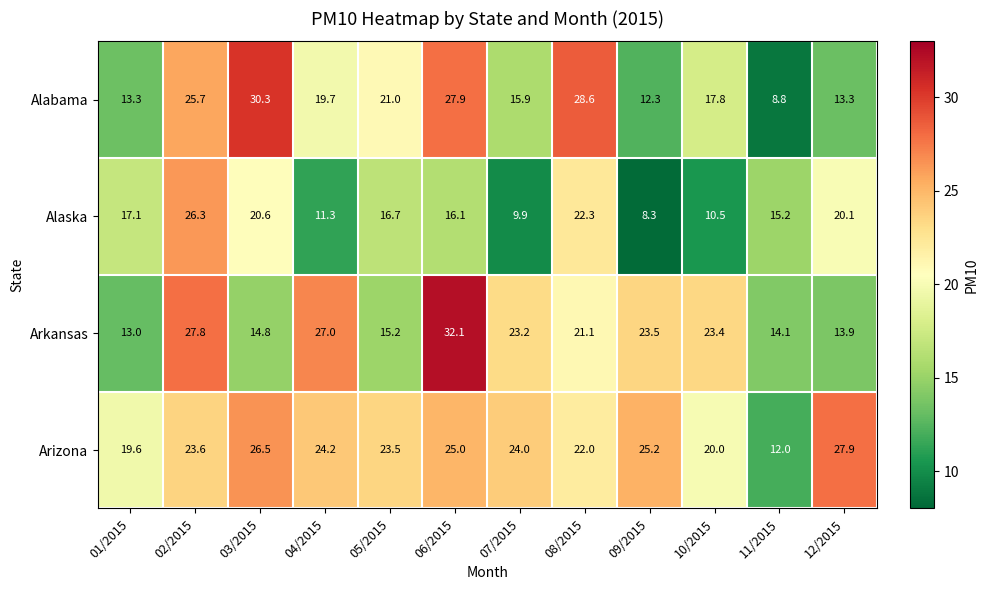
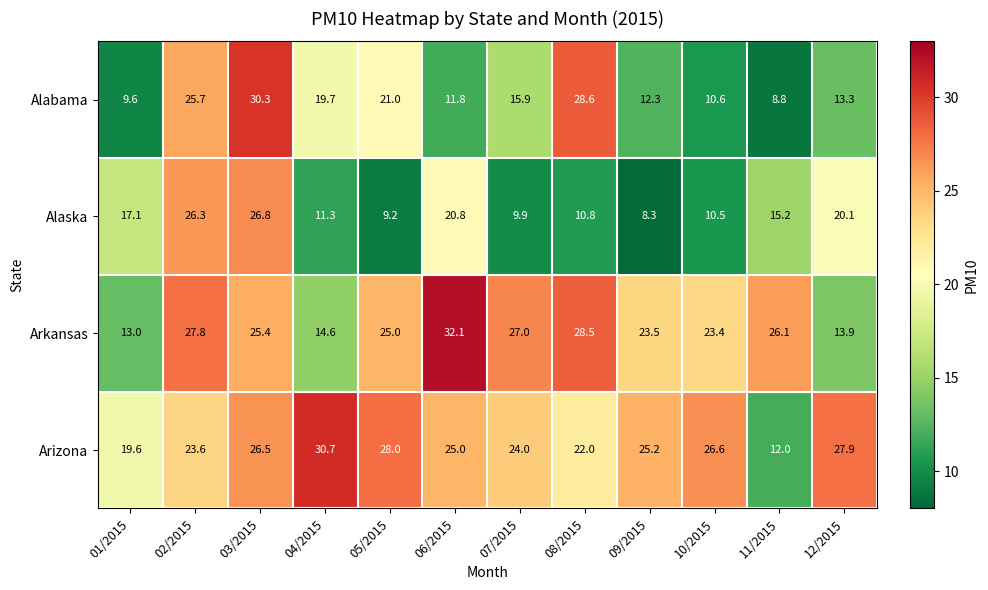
  {
    "Alabama": {
-     "01/2015": 13.3,
+     "01/2015": 9.6,
      "02/2015": 25.7,
      "03/2015": 30.3,
      "04/2015": 19.7,
      "05/2015": 21.0,
-     "06/2015": 27.9,
+     "06/2015": 11.8,
      "07/2015": 15.9,
      "08/2015": 28.6,
      "09/2015": 12.3,
-     "10/2015": 17.8,
+     "10/2015": 10.6,
      "11/2015": 8.8,
      "12/2015": 13.3
    },
    "Alaska": {
      "01/2015": 17.1,
      "02/2015": 26.3,
-     "03/2015": 20.6,
+     "03/2015": 26.8,
      "04/2015": 11.3,
-     "05/2015": 16.7,
-     "06/2015": 16.1,
+     "05/2015": 9.2,
+     "06/2015": 20.8,
      "07/2015": 9.9,
-     "08/2015": 22.3,
+     "08/2015": 10.8,
      "09/2015": 8.3,
      "10/2015": 10.5,
      "11/2015": 15.2,
      "12/2015": 20.1
    },
    "Arkansas": {
      "01/2015": 13.0,
      "02/2015": 27.8,
-     "03/2015": 14.8,
-     "04/2015": 27.0,
-     "05/2015": 15.2,
+     "03/2015": 25.4,
+     "04/2015": 14.6,
+     "05/2015": 25.0,
      "06/2015": 32.1,
-     "07/2015": 23.2,
-     "08/2015": 21.1,
+     "07/2015": 27.0,
+     "08/2015": 28.5,
      "09/2015": 23.5,
      "10/2015": 23.4,
-     "11/2015": 14.1,
+     "11/2015": 26.1,
      "12/2015": 13.9
    },
    "Arizona": {
      "01/2015": 19.6,
      "02/2015": 23.6,
      "03/2015": 26.5,
-     "04/2015": 24.2,
-     "05/2015": 23.5,
+     "04/2015": 30.7,
+     "05/2015": 28.0,
      "06/2015": 25.0,
      "07/2015": 24.0,
      "08/2015": 22.0,
      "09/2015": 25.2,
-     "10/2015": 20.0,
+     "10/2015": 26.6,
      "11/2015": 12.0,
      "12/2015": 27.9
    }
  }
